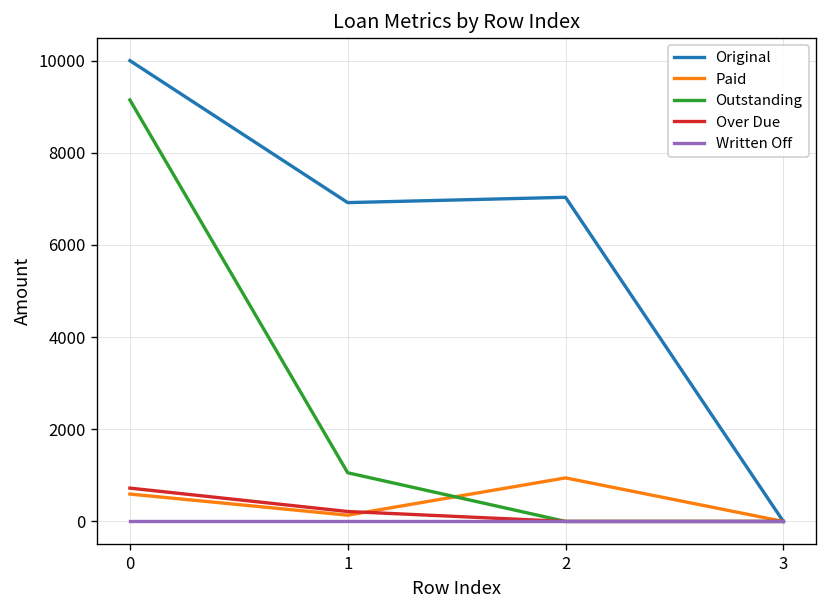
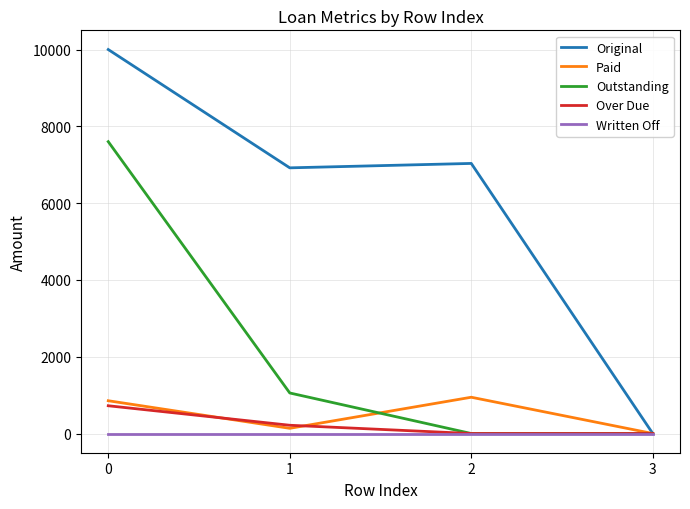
  {
    "Original": {
      "0": 10000,
      "1": 6900,
      "2": 7000
    },
    "Paid": {
-     "0": 600,
+     "0": 900,
      "1": 100,
      "2": 900
    },
    "Outstanding": {
-     "0": 9100,
+     "0": 7600,
      "1": 1100
    },
    "Over Due": {
      "0": 700,
      "1": 200
    },
    "Written Off": {
      "0": 0,
      "1": 0
    }
  }
